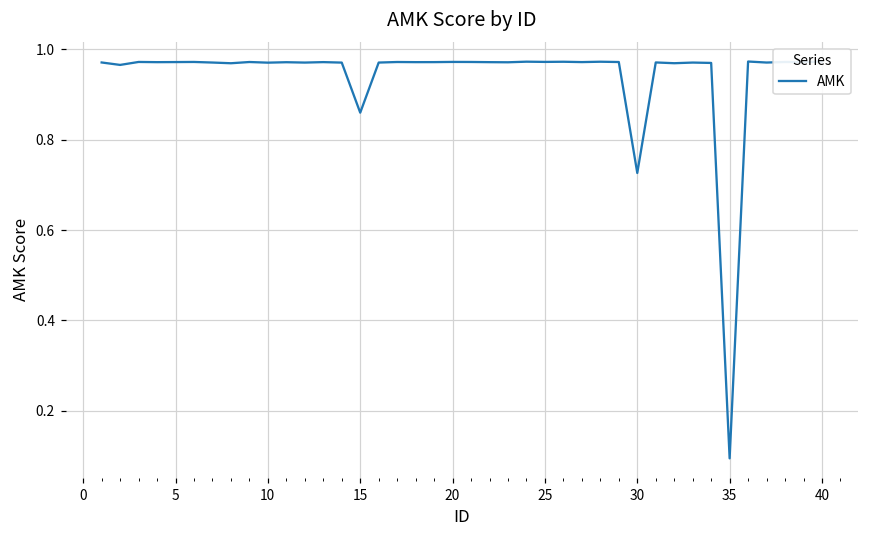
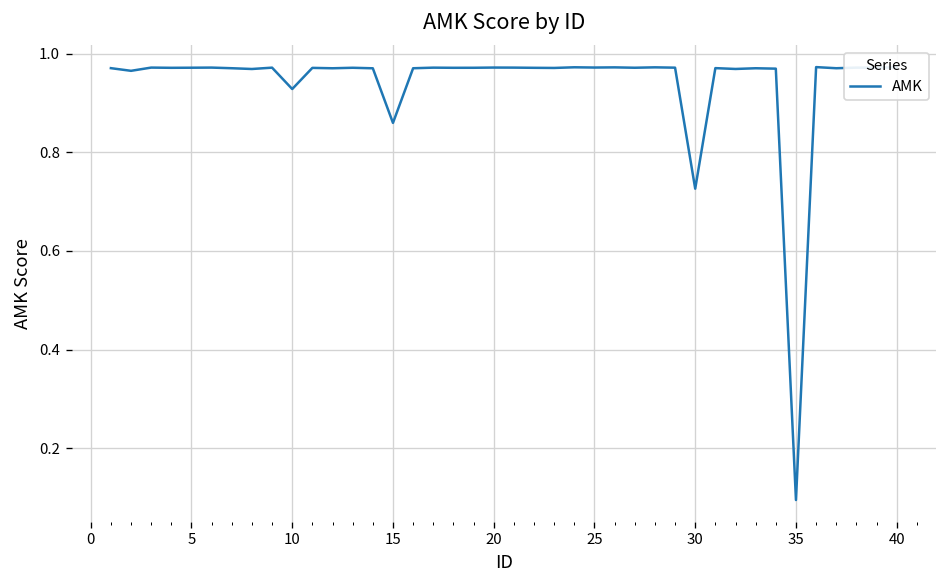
  {
    "5": 0.97,
-   "10": 0.97,
+   "10": 0.93,
    "15": 0.86,
    "20": 0.97,
    "25": 0.97,
    "30": 0.73,
    "35": 0.10
  }
